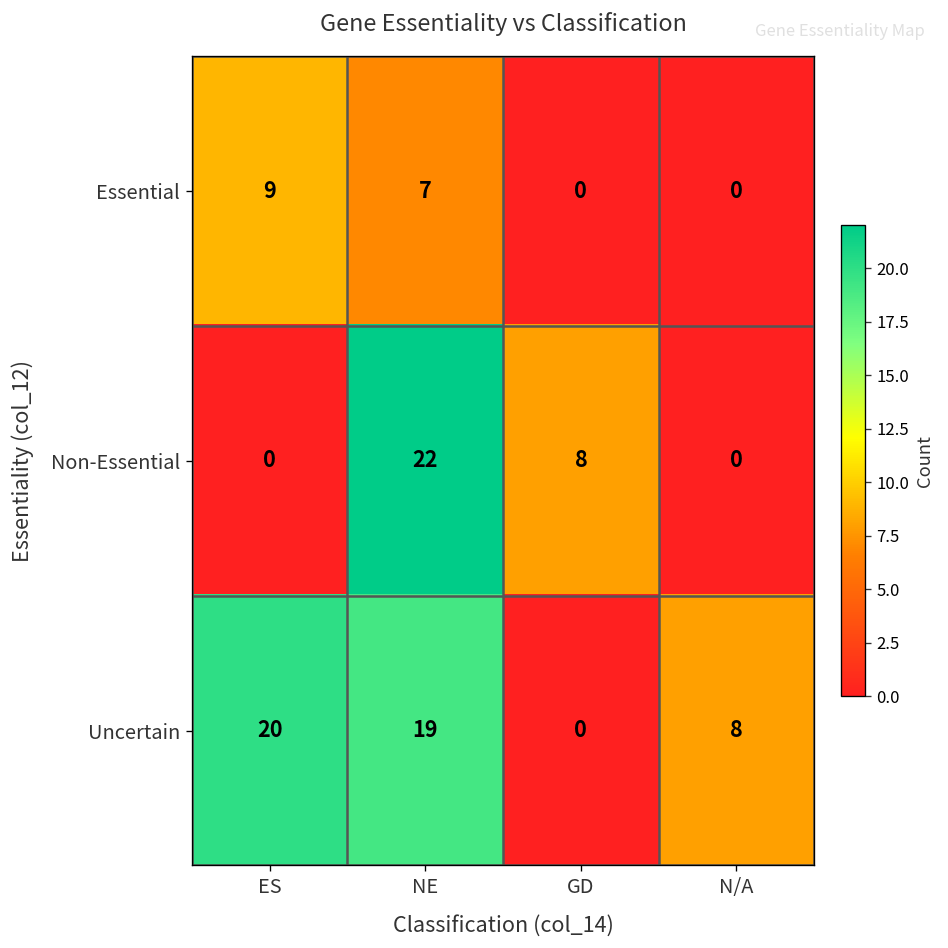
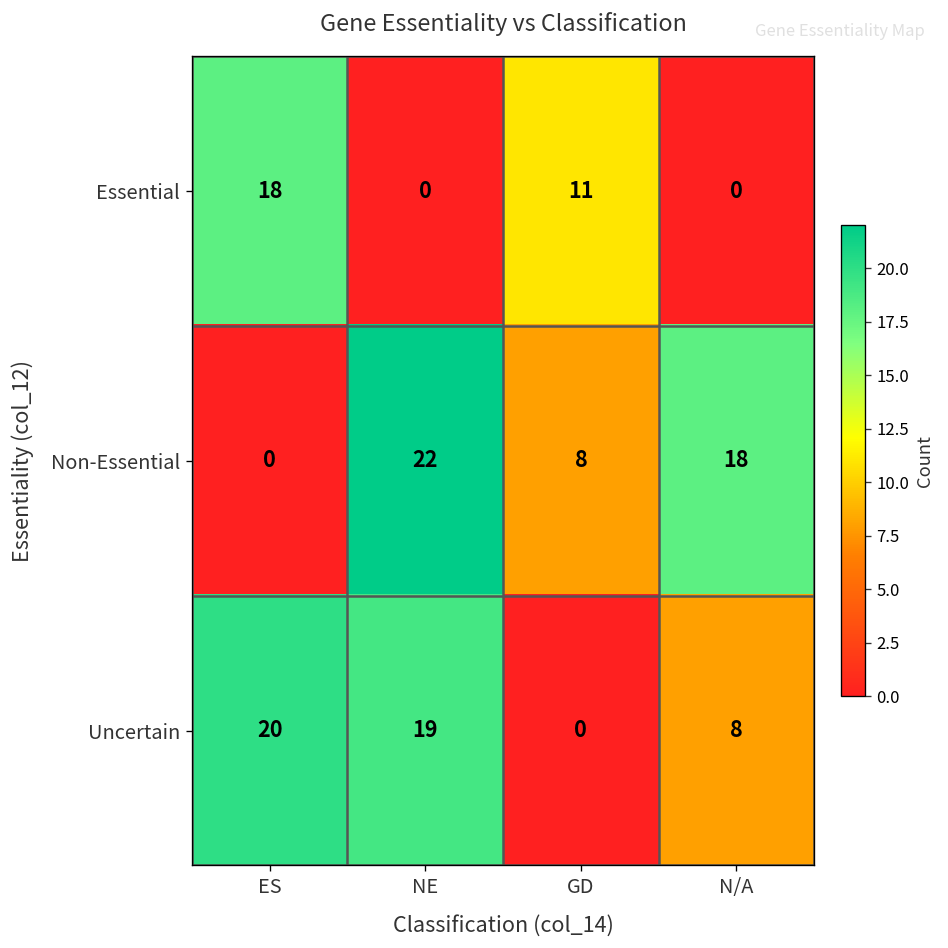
  {
    "Essential": {
-     "ES": 9,
-     "NE": 7,
-     "GD": 0,
+     "ES": 18,
+     "NE": 0,
+     "GD": 11,
      "N/A": 0
    },
    "Non-Essential": {
      "ES": 0,
      "NE": 22,
      "GD": 8,
-     "N/A": 0
+     "N/A": 18
    },
    "Uncertain": {
      "ES": 20,
      "NE": 19,
      "GD": 0,
      "N/A": 8
    }
  }
